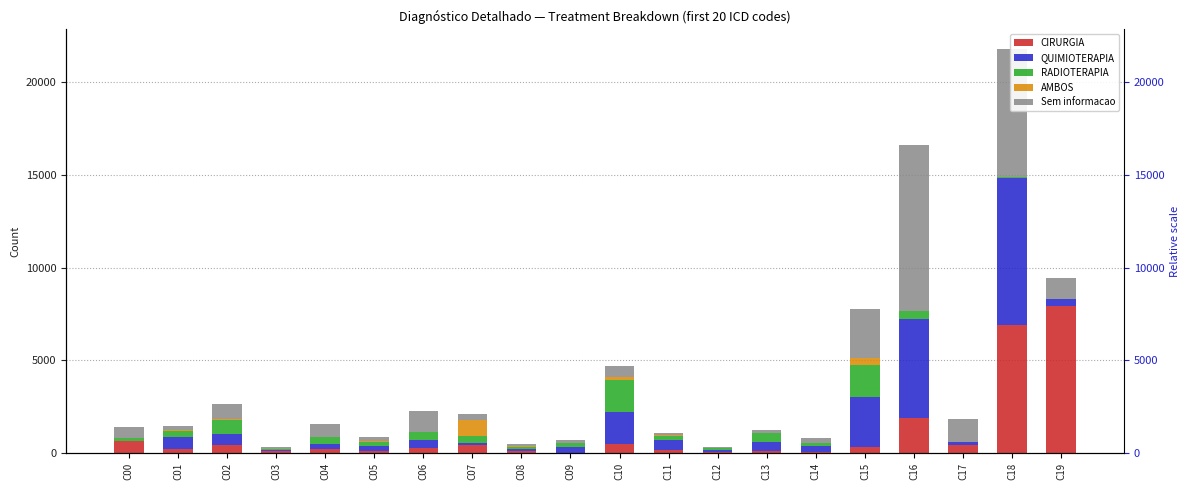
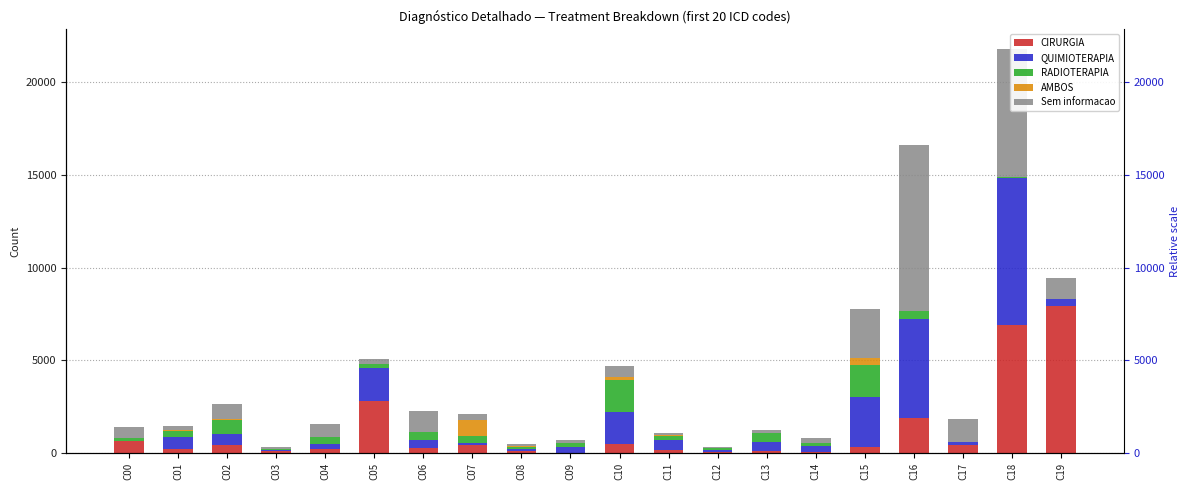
  {
    "CIRURGIA": {
      "C00": 600,
      "C01": 200,
      "C02": 400,
      "C04": 200,
-     "C05": 100,
+     "C05": 2800,
      "C06": 300,
      "C07": 400,
      "C10": 500,
      "C11": 200,
      "C15": 300,
      "C16": 1900,
      "C17": 400,
      "C18": 6900,
      "C19": 7900
    },
    "QUIMIOTERAPIA": {
      "C01": 600,
      "C02": 600,
      "C04": 300,
-     "C05": 300,
+     "C05": 1800,
      "C06": 400,
      "C09": 300,
      "C10": 1800,
      "C11": 500,
      "C13": 500,
      "C14": 300,
      "C15": 2700,
      "C16": 5400,
      "C17": 200,
      "C18": 7900,
      "C19": 400
    },
    "RADIOTERAPIA": {
      "C00": 200,
      "C01": 400,
      "C02": 800,
      "C04": 400,
      "C05": 200,
      "C06": 400,
      "C07": 400,
      "C08": 100,
      "C09": 200,
      "C10": 1700,
      "C11": 200,
      "C13": 500,
      "C14": 200,
      "C15": 1800,
      "C16": 400
    },
    "AMBOS": {
      "C00": 0,
      "C07": 900,
      "C10": 100,
      "C15": 400,
      "C17": 0,
      "C18": 0,
      "C19": 0
    },
    "Sem informacao": {
      "C00": 600,
      "C01": 300,
      "C02": 800,
      "C04": 700,
      "C05": 200,
      "C06": 1100,
      "C07": 300,
      "C08": 100,
      "C09": 200,
      "C10": 600,
      "C11": 100,
      "C13": 200,
      "C14": 200,
      "C15": 2600,
      "C16": 9000,
      "C17": 1300,
      "C19": 1100
    }
  }
